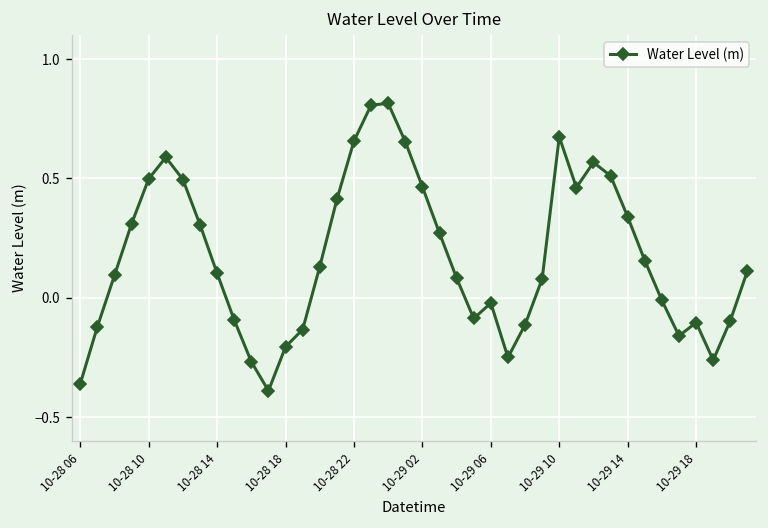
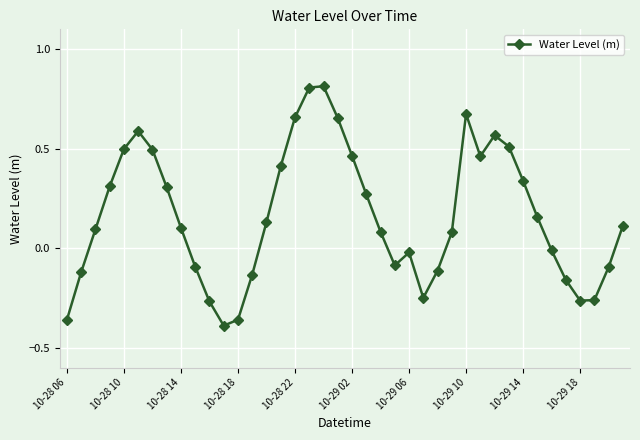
  {
    "10-28 06": -0.36,
    "10-28 10": 0.50,
    "10-28 14": 0.10,
-   "10-28 18": -0.21,
+   "10-28 18": -0.36,
    "10-28 22": 0.66,
    "10-29 02": 0.46,
    "10-29 06": -0.02,
    "10-29 10": 0.67,
    "10-29 14": 0.34,
-   "10-29 18": -0.10
+   "10-29 18": -0.26
  }
